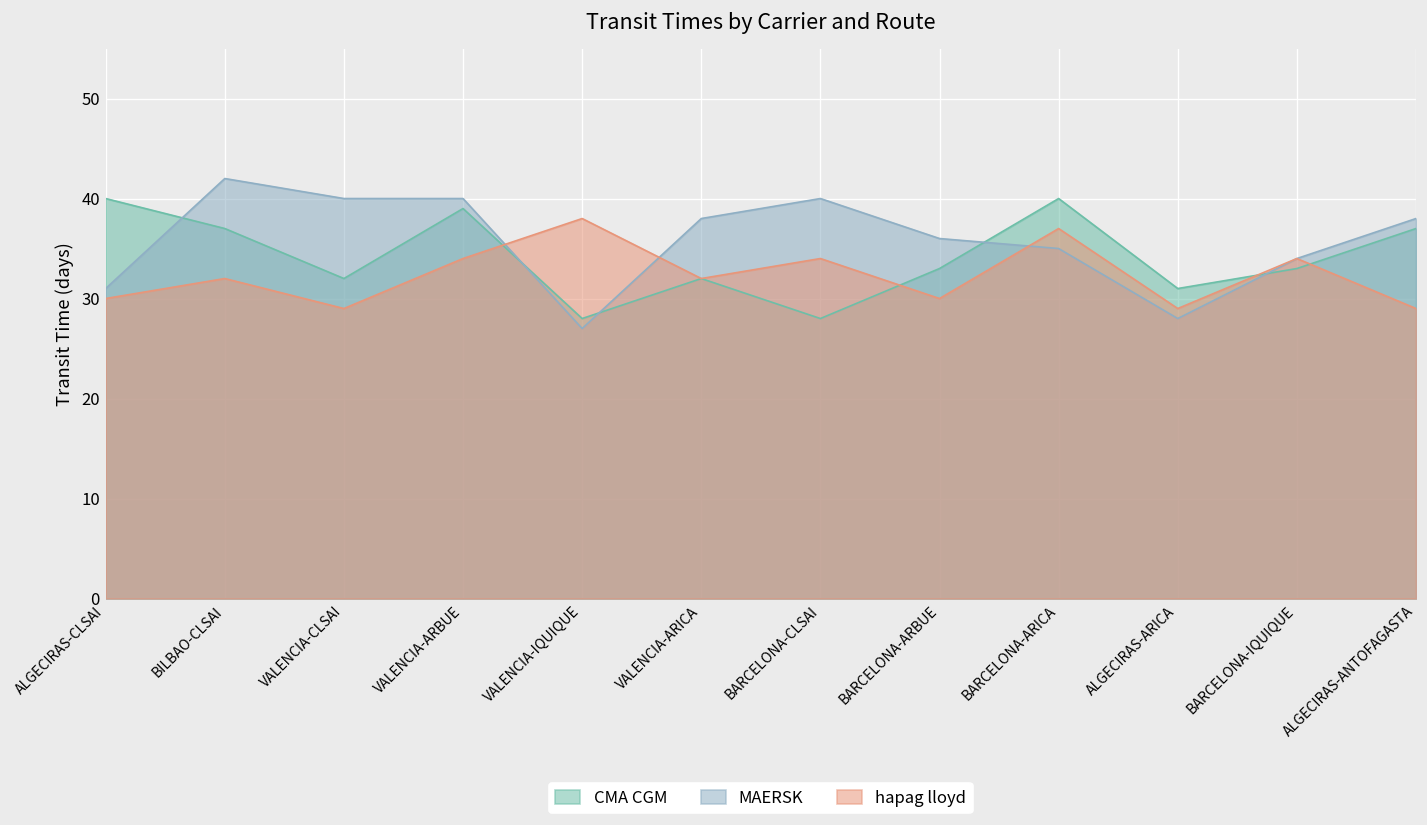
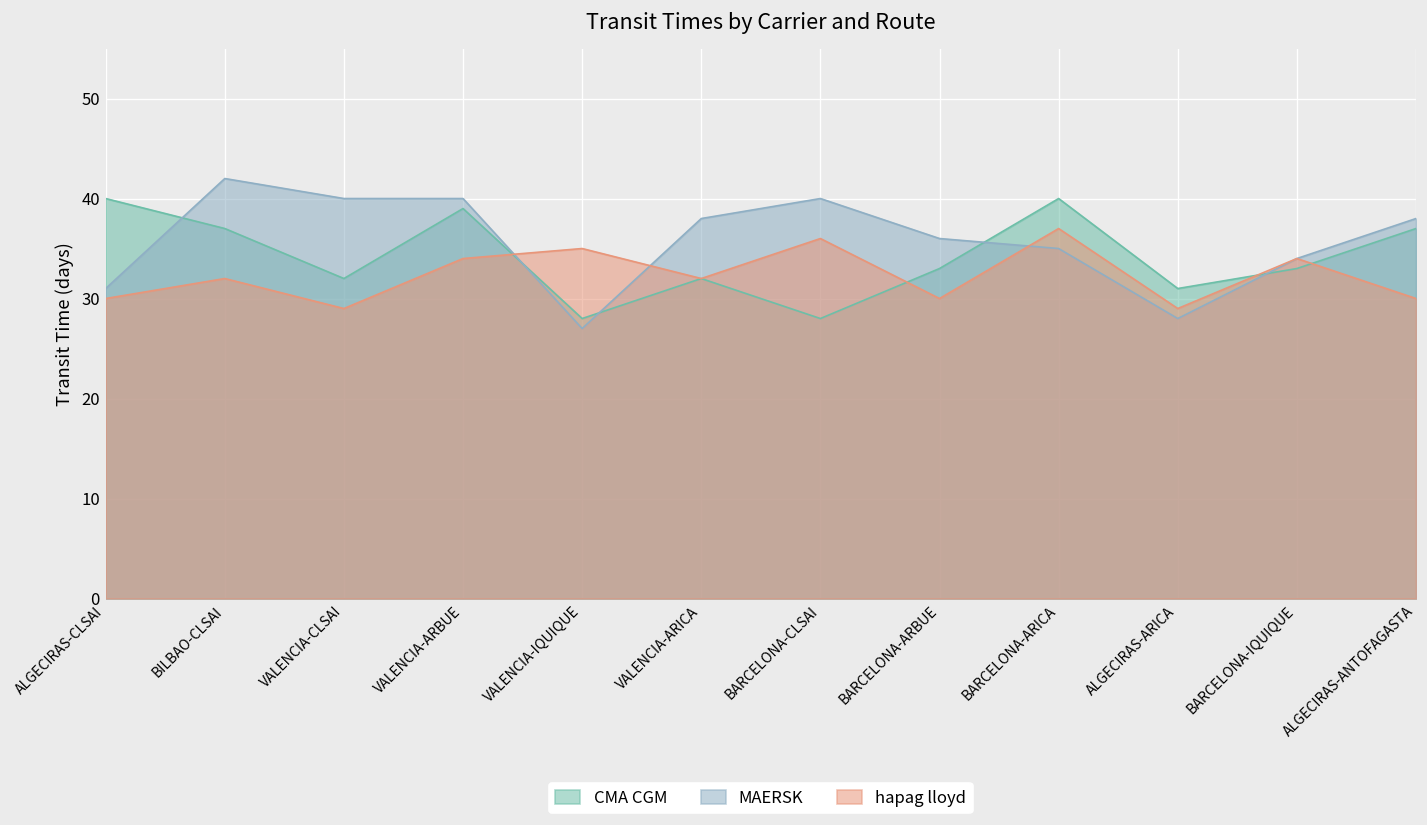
  {
    "hapag lloyd": {
      "ALGECIRAS-CLSAI": 30,
      "BILBAO-CLSAI": 32,
      "VALENCIA-CLSAI": 29,
      "VALENCIA-ARBUE": 34,
-     "VALENCIA-IQUIQUE": 38,
-     "BARCELONA-CLSAI": 34,
+     "VALENCIA-IQUIQUE": 35,
+     "BARCELONA-CLSAI": 36,
      "BARCELONA-ARBUE": 30,
      "BARCELONA-ARICA": 37,
      "ALGECIRAS-ARICA": 29,
-     "ALGECIRAS-ANTOFAGASTA": 29
+     "ALGECIRAS-ANTOFAGASTA": 30
    }
  }
